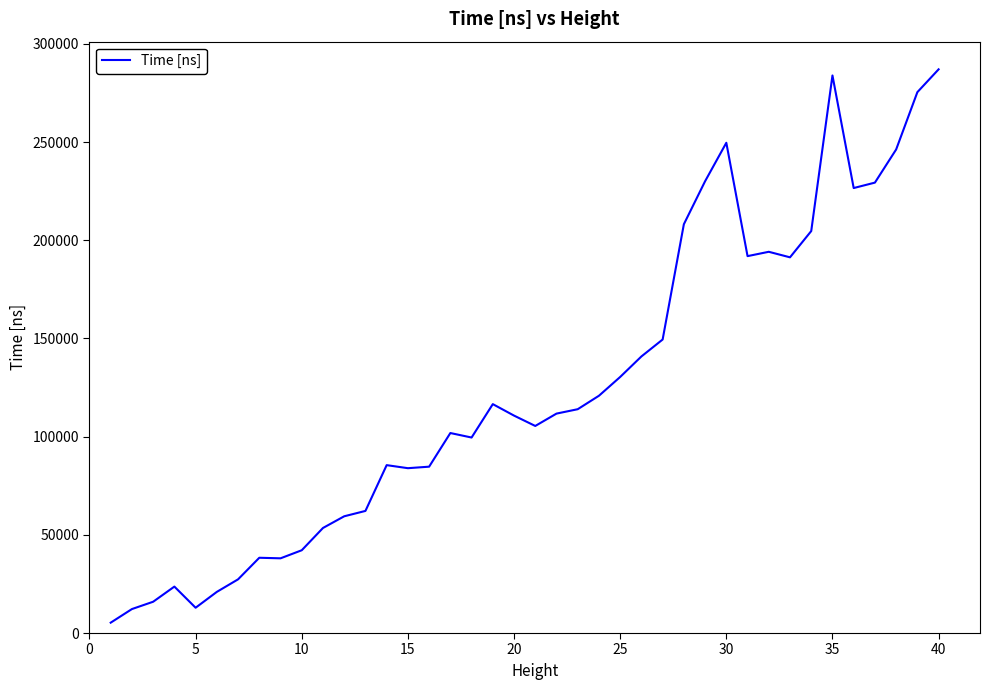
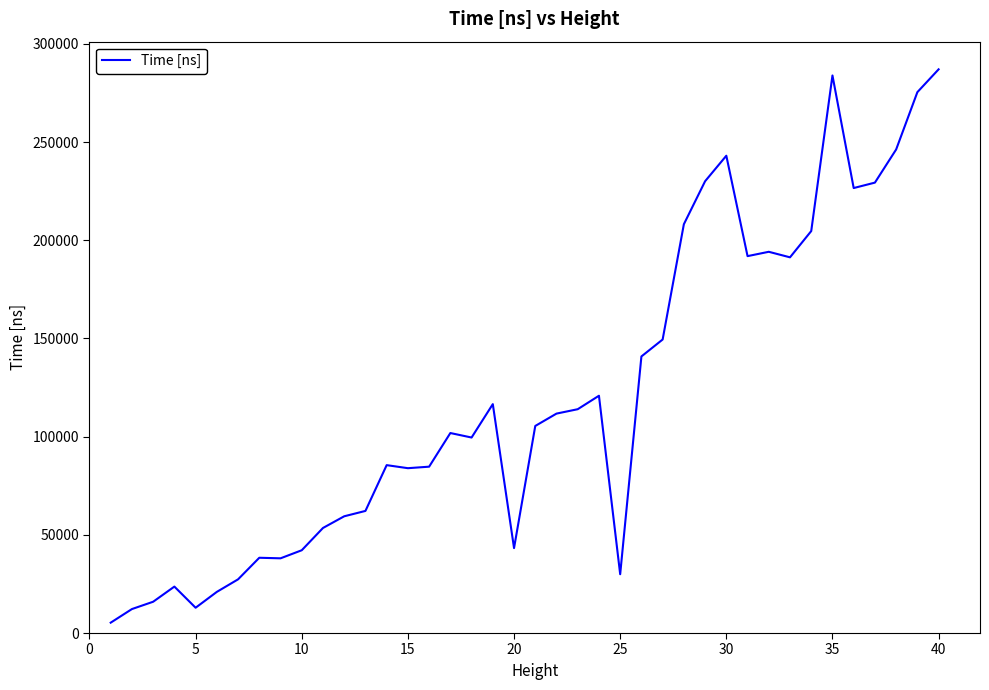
  {
    "5": 13000,
    "10": 42000,
    "15": 84000,
-   "20": 111000,
-   "25": 130000,
-   "30": 250000,
+   "20": 43000,
+   "25": 30000,
+   "30": 243000,
    "35": 284000,
    "40": 287000
  }
